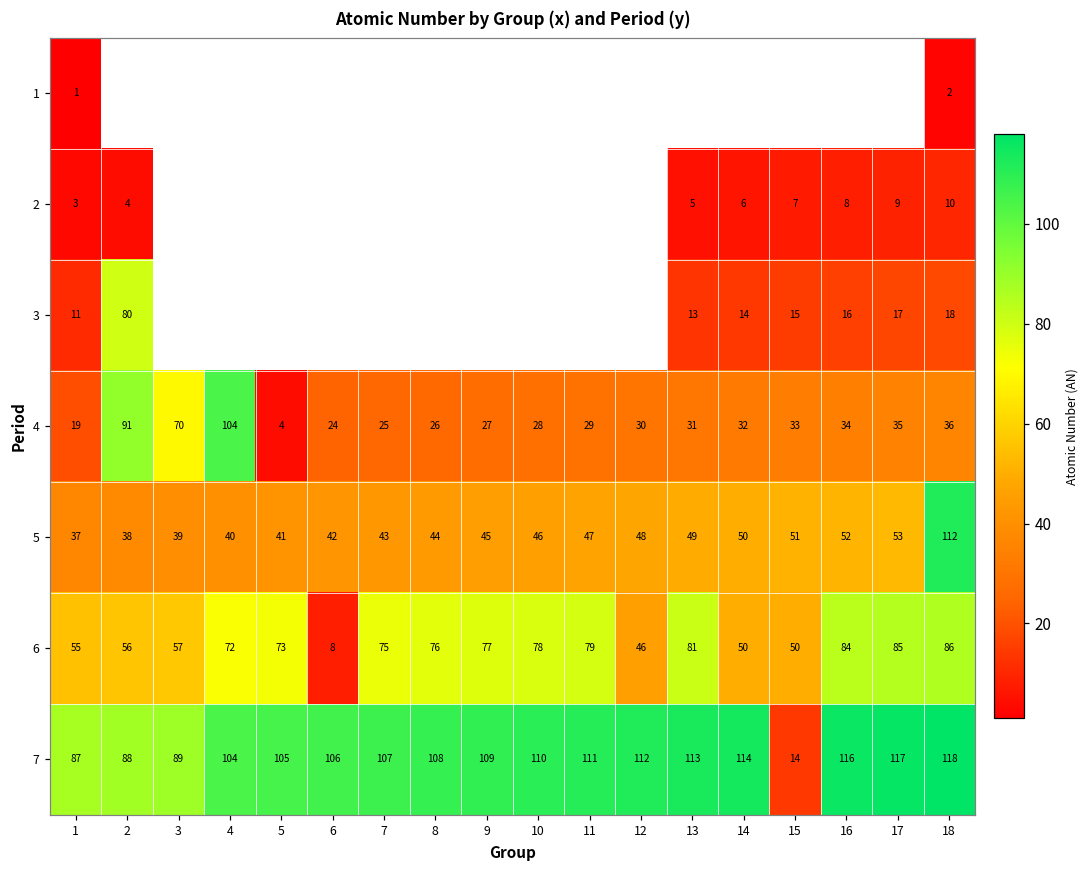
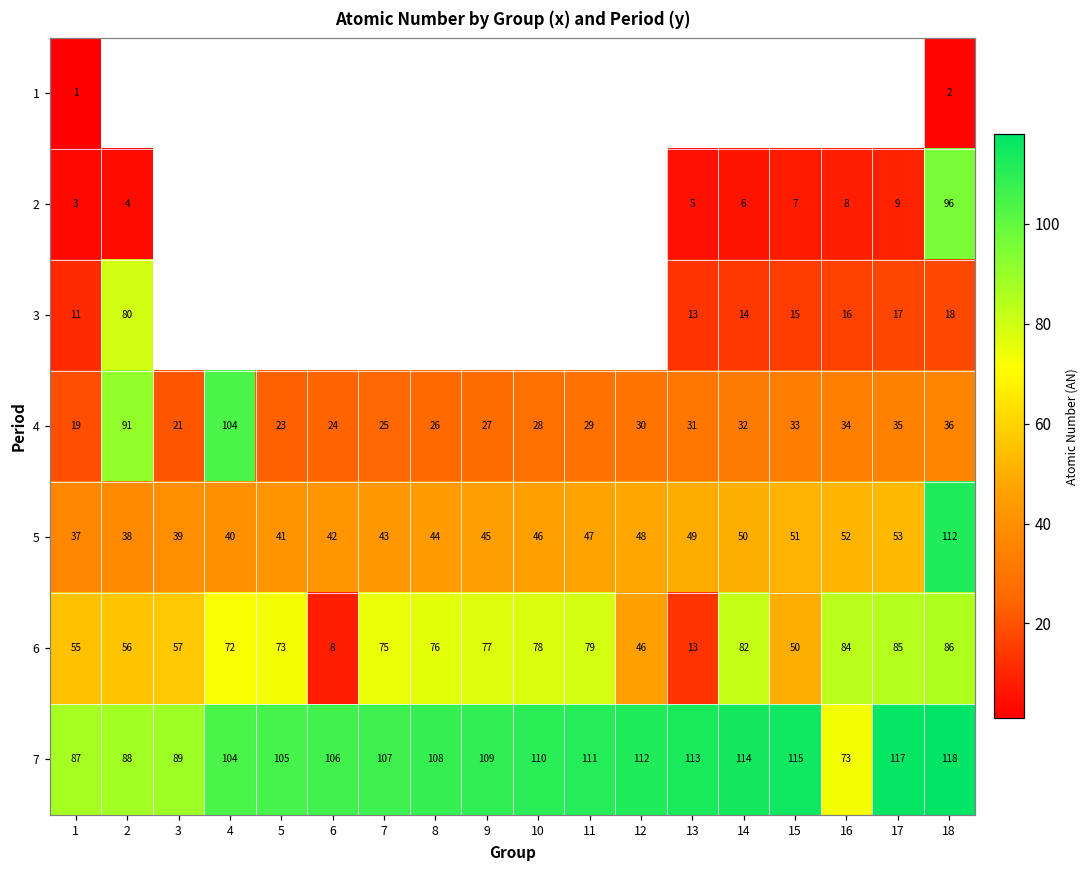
  {
    "1": {
      "1": 1,
      "18": 2
    },
    "2": {
      "1": 3,
      "2": 4,
      "13": 5,
      "14": 6,
      "15": 7,
      "16": 8,
      "17": 9,
-     "18": 10
+     "18": 96
    },
    "3": {
      "1": 11,
      "2": 80,
      "13": 13,
      "14": 14,
      "15": 15,
      "16": 16,
      "17": 17,
      "18": 18
    },
    "4": {
      "1": 19,
      "2": 91,
-     "3": 70,
+     "3": 21,
      "4": 104,
-     "5": 4,
+     "5": 23,
      "6": 24,
      "7": 25,
      "8": 26,
      "9": 27,
      "10": 28,
      "11": 29,
      "12": 30,
      "13": 31,
      "14": 32,
      "15": 33,
      "16": 34,
      "17": 35,
      "18": 36
    },
    "5": {
      "1": 37,
      "2": 38,
      "3": 39,
      "4": 40,
      "5": 41,
      "6": 42,
      "7": 43,
      "8": 44,
      "9": 45,
      "10": 46,
      "11": 47,
      "12": 48,
      "13": 49,
      "14": 50,
      "15": 51,
      "16": 52,
      "17": 53,
      "18": 112
    },
    "6": {
      "1": 55,
      "2": 56,
      "3": 57,
      "4": 72,
      "5": 73,
      "6": 8,
      "7": 75,
      "8": 76,
      "9": 77,
      "10": 78,
      "11": 79,
      "12": 46,
-     "13": 81,
-     "14": 50,
+     "13": 13,
+     "14": 82,
      "15": 50,
      "16": 84,
      "17": 85,
      "18": 86
    },
    "7": {
      "1": 87,
      "2": 88,
      "3": 89,
      "4": 104,
      "5": 105,
      "6": 106,
      "7": 107,
      "8": 108,
      "9": 109,
      "10": 110,
      "11": 111,
      "12": 112,
      "13": 113,
      "14": 114,
-     "15": 14,
-     "16": 116,
+     "15": 115,
+     "16": 73,
      "17": 117,
      "18": 118
    }
  }
